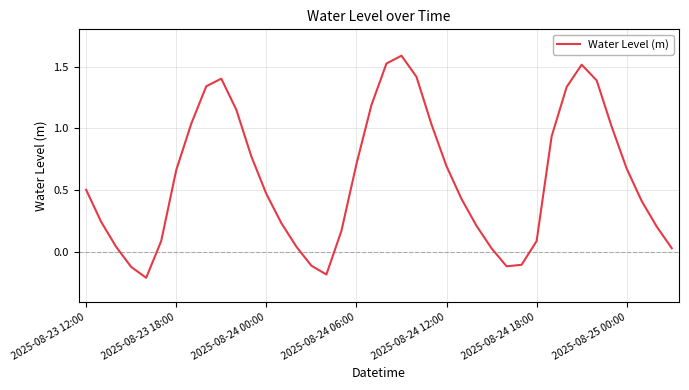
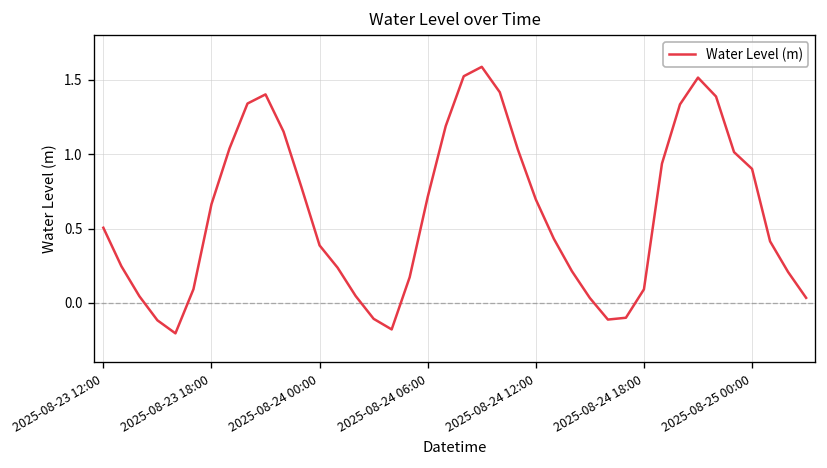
  {
    "2025-08-23 12:00": 0.51,
    "2025-08-23 18:00": 0.66,
-   "2025-08-24 00:00": 0.47,
+   "2025-08-24 00:00": 0.39,
    "2025-08-24 06:00": 0.71,
    "2025-08-24 12:00": 0.70,
    "2025-08-24 18:00": 0.09,
-   "2025-08-25 00:00": 0.68
+   "2025-08-25 00:00": 0.90
  }
